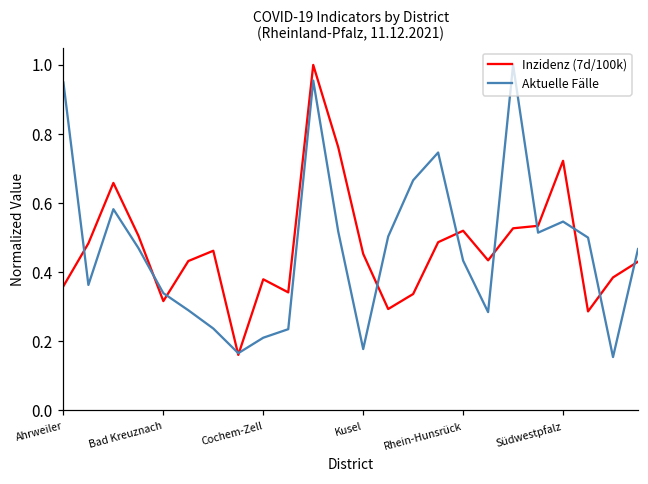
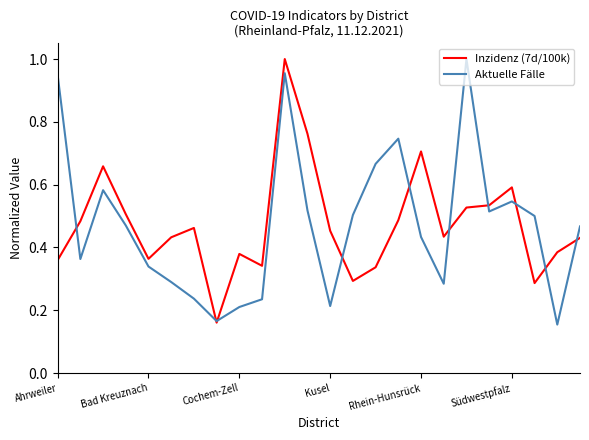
  {
    "Inzidenz (7d/100k)": {
      "Ahrweiler": 0.36,
-     "Bad Kreuznach": 0.32,
+     "Bad Kreuznach": 0.36,
      "Cochem-Zell": 0.38,
      "Kusel": 0.45,
-     "Rhein-Hunsrück": 0.52,
-     "Südwestpfalz": 0.72
+     "Rhein-Hunsrück": 0.71,
+     "Südwestpfalz": 0.59
    },
    "Aktuelle Fälle": {
      "Ahrweiler": 0.95,
      "Bad Kreuznach": 0.34,
      "Cochem-Zell": 0.21,
-     "Kusel": 0.18,
+     "Kusel": 0.21,
      "Rhein-Hunsrück": 0.43,
      "Südwestpfalz": 0.55
    }
  }
